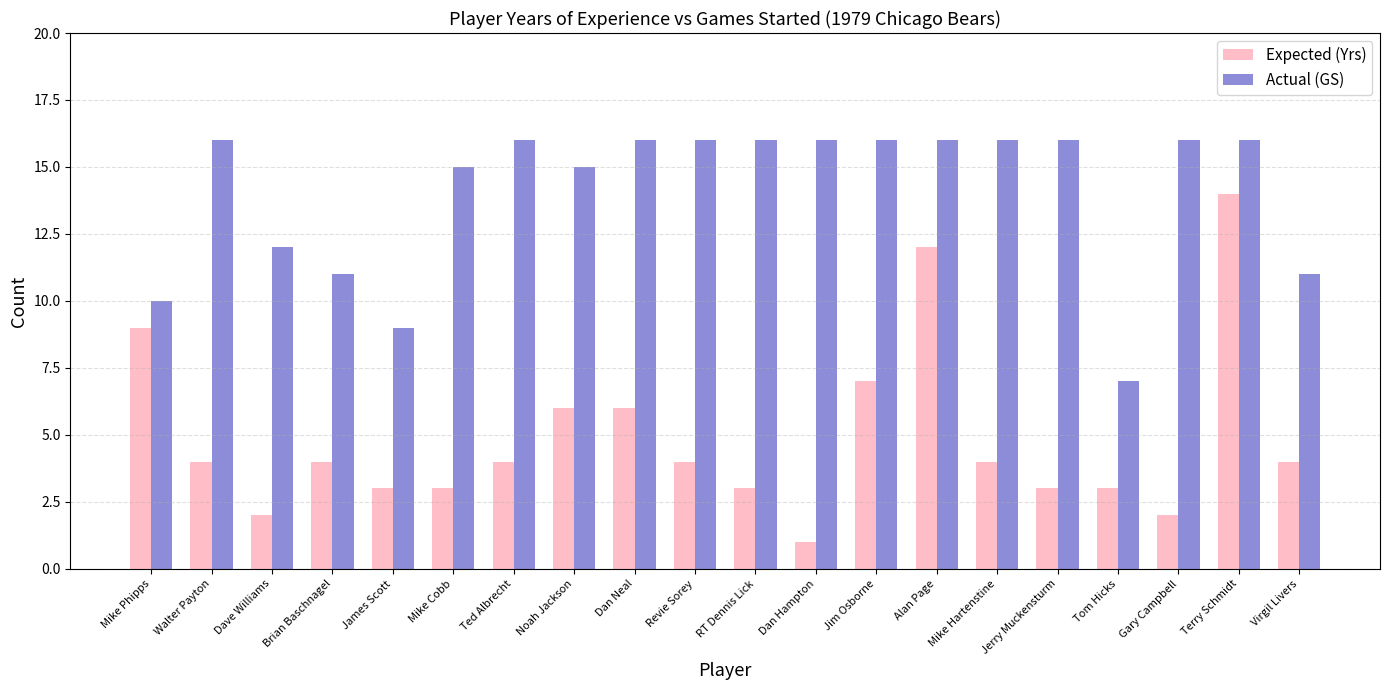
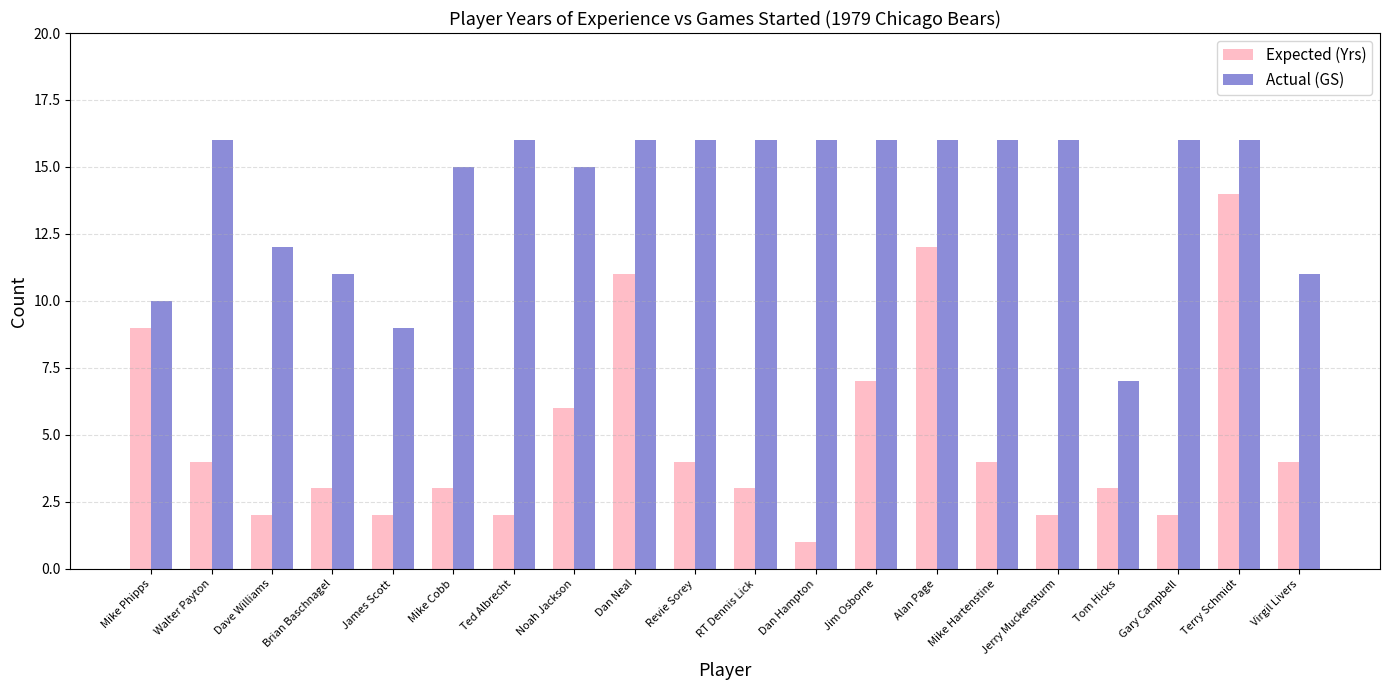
  {
    "Expected (Yrs)": {
      "Mike Phipps": 9,
      "Walter Payton": 4,
      "Dave Williams": 2,
-     "Brian Baschnagel": 4,
-     "James Scott": 3,
+     "Brian Baschnagel": 3,
+     "James Scott": 2,
      "Mike Cobb": 3,
-     "Ted Albrecht": 4,
+     "Ted Albrecht": 2,
      "Noah Jackson": 6,
-     "Dan Neal": 6,
+     "Dan Neal": 11,
      "Revie Sorey": 4,
      "RT Dennis Lick": 3,
      "Dan Hampton": 1,
      "Jim Osborne": 7,
      "Alan Page": 12,
      "Mike Hartenstine": 4,
-     "Jerry Muckensturm": 3,
+     "Jerry Muckensturm": 2,
      "Tom Hicks": 3,
      "Gary Campbell": 2,
      "Terry Schmidt": 14,
      "Virgil Livers": 4
    },
    "Actual (GS)": {
      "Mike Phipps": 10,
      "Walter Payton": 16,
      "Dave Williams": 12,
      "Brian Baschnagel": 11,
      "James Scott": 9,
      "Mike Cobb": 15,
      "Ted Albrecht": 16,
      "Noah Jackson": 15,
      "Dan Neal": 16,
      "Revie Sorey": 16,
      "RT Dennis Lick": 16,
      "Dan Hampton": 16,
      "Jim Osborne": 16,
      "Alan Page": 16,
      "Mike Hartenstine": 16,
      "Jerry Muckensturm": 16,
      "Tom Hicks": 7,
      "Gary Campbell": 16,
      "Terry Schmidt": 16,
      "Virgil Livers": 11
    }
  }
